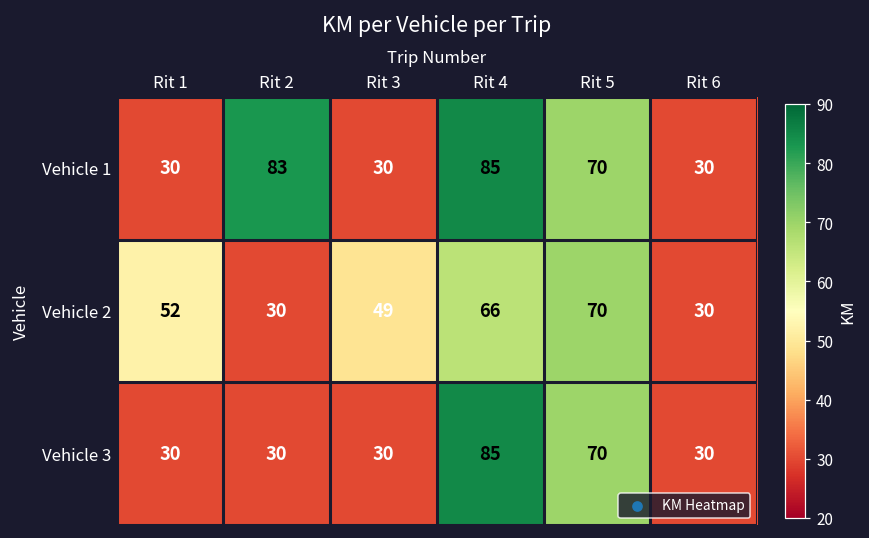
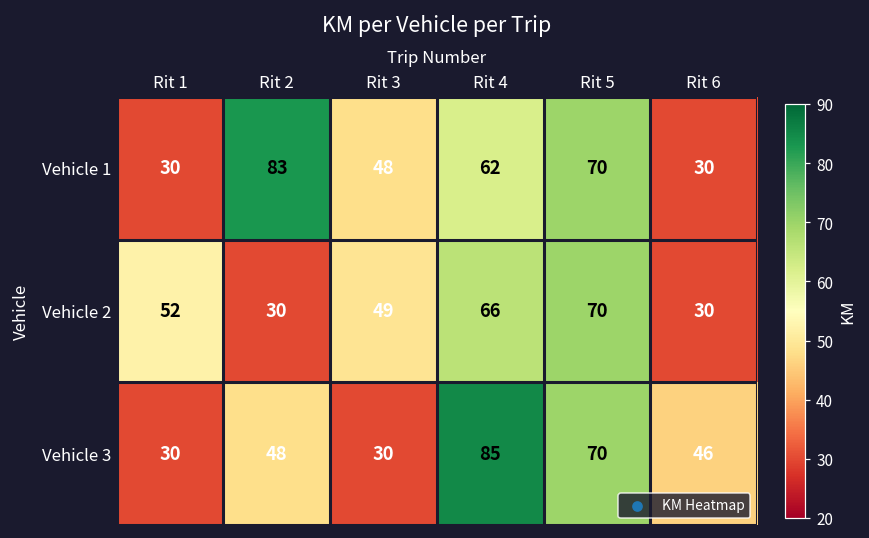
  {
    "Vehicle 1": {
      "Rit 1": 30,
      "Rit 2": 83,
-     "Rit 3": 30,
-     "Rit 4": 85,
+     "Rit 3": 48,
+     "Rit 4": 62,
      "Rit 5": 70,
      "Rit 6": 30
    },
    "Vehicle 2": {
      "Rit 1": 52,
      "Rit 2": 30,
      "Rit 3": 49,
      "Rit 4": 66,
      "Rit 5": 70,
      "Rit 6": 30
    },
    "Vehicle 3": {
      "Rit 1": 30,
-     "Rit 2": 30,
+     "Rit 2": 48,
      "Rit 3": 30,
      "Rit 4": 85,
      "Rit 5": 70,
-     "Rit 6": 30
+     "Rit 6": 46
    }
  }
